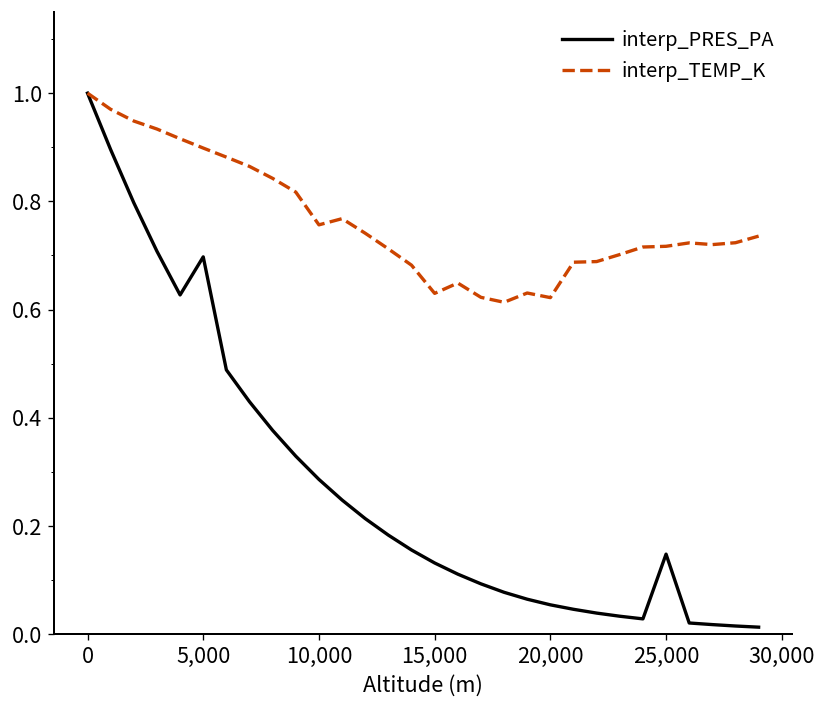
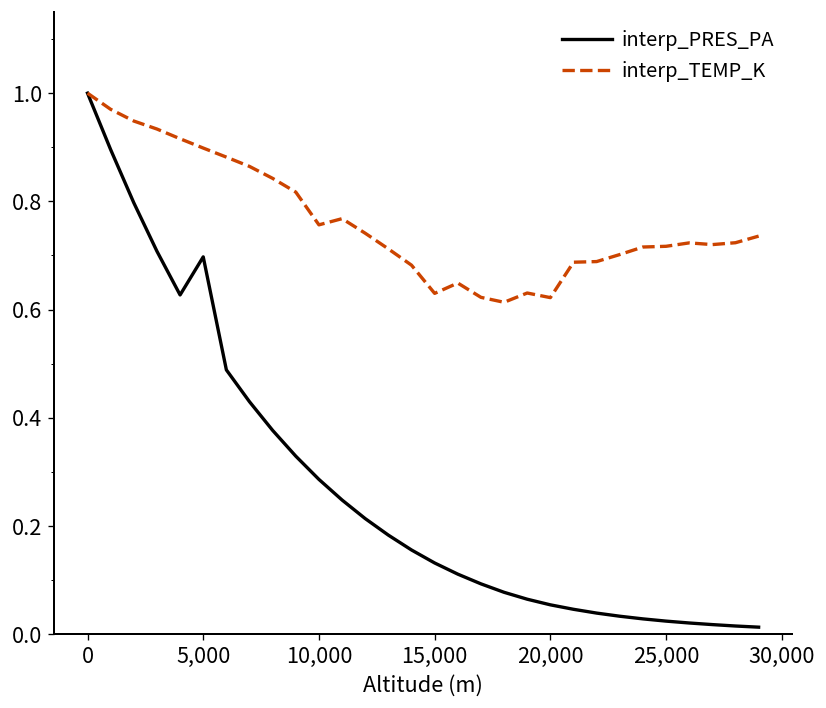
  {
    "interp_PRES_PA": {
      "5,000": 0.70,
      "10,000": 0.29,
      "15,000": 0.13,
      "20,000": 0.05,
-     "25,000": 0.15
+     "25,000": 0.02
    },
    "interp_TEMP_K": {
      "5,000": 0.90,
      "10,000": 0.76,
      "15,000": 0.63,
      "20,000": 0.62,
      "25,000": 0.72
    }
  }
